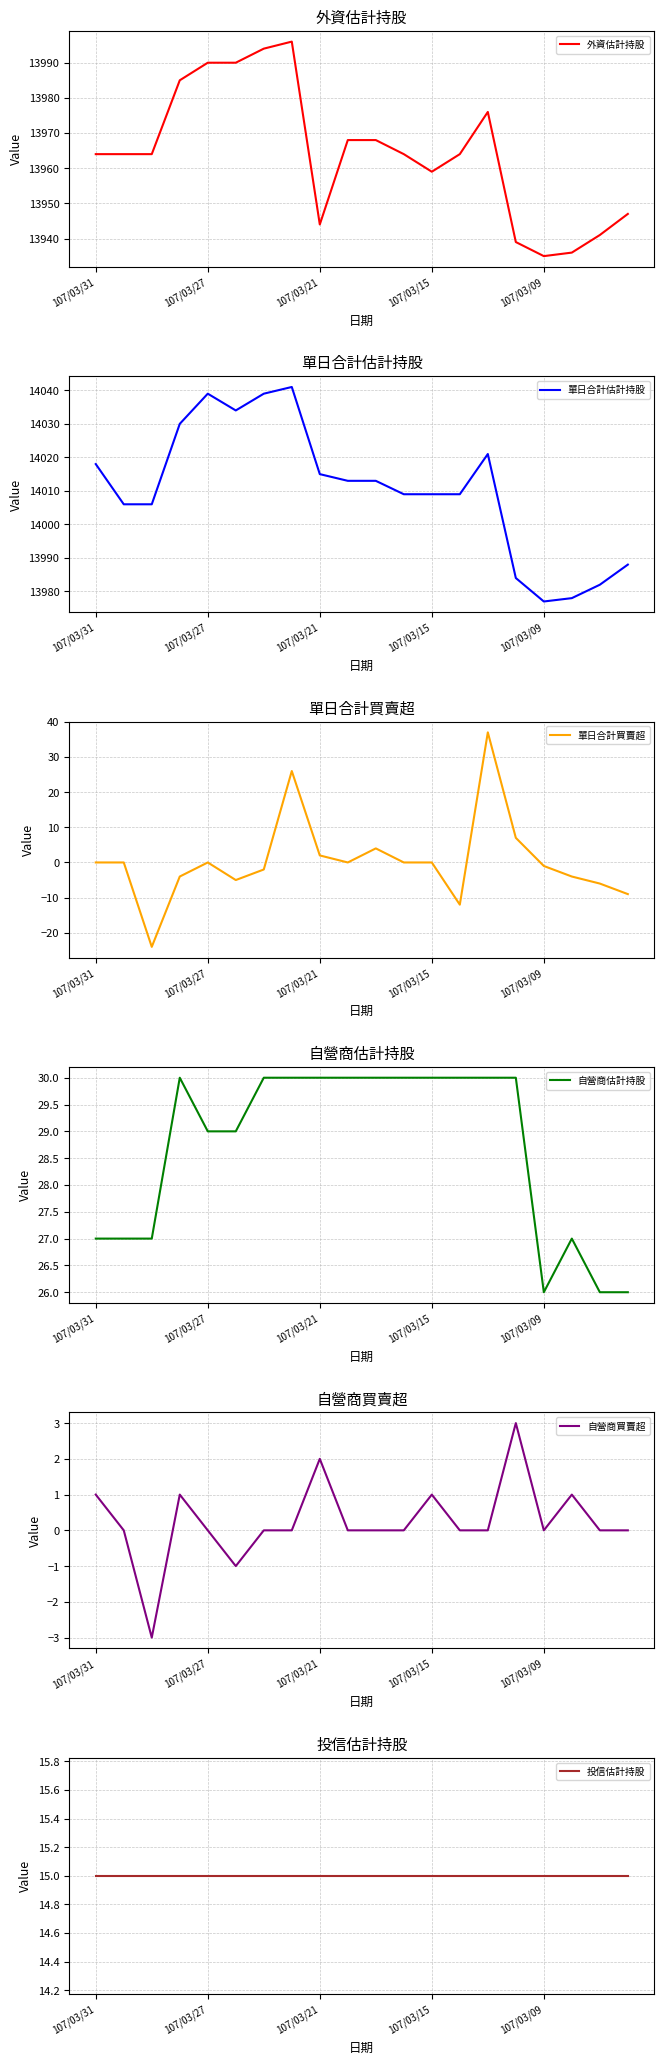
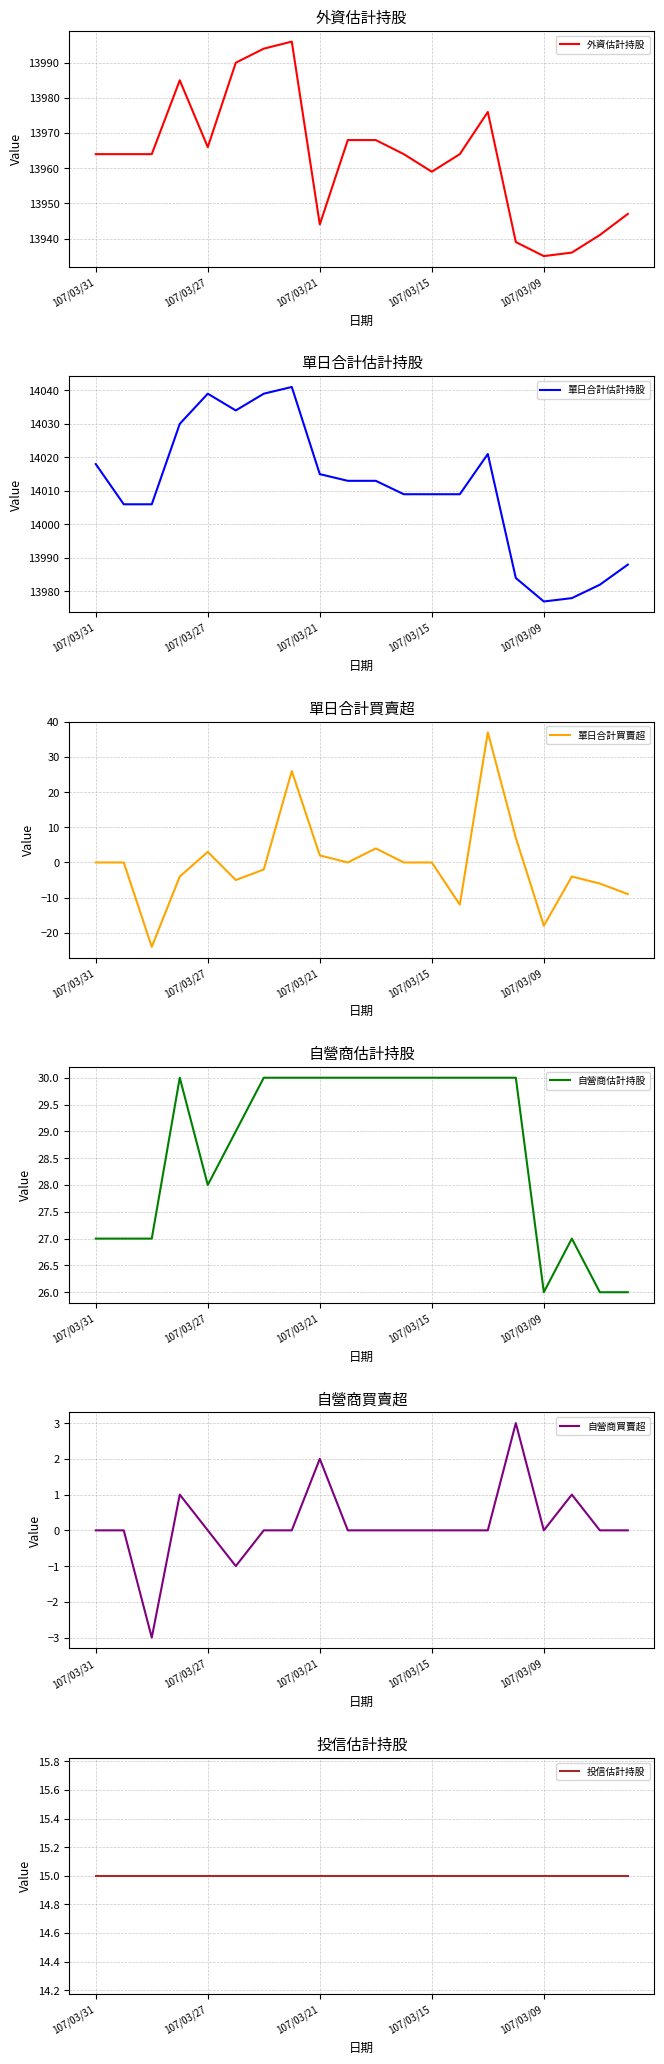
  {
    "外資估計持股": {
      "107/03/31": 13964,
-     "107/03/27": 13990,
+     "107/03/27": 13966,
      "107/03/21": 13944,
      "107/03/15": 13959,
      "107/03/09": 13935
    },
    "單日合計估計持股": {
      "107/03/31": 14018,
      "107/03/27": 14039,
      "107/03/21": 14015,
      "107/03/15": 14009,
      "107/03/09": 13977
    },
    "單日合計買賣超": {
      "107/03/31": 0,
-     "107/03/27": 0,
+     "107/03/27": 3,
      "107/03/21": 2,
      "107/03/15": 0,
-     "107/03/09": -1
+     "107/03/09": -18
    },
    "自營商估計持股": {
      "107/03/31": 27,
-     "107/03/27": 29,
+     "107/03/27": 28,
      "107/03/21": 30,
      "107/03/15": 30,
      "107/03/09": 26
    },
    "自營商買賣超": {
-     "107/03/31": 1,
+     "107/03/31": 0,
      "107/03/27": 0,
      "107/03/21": 2,
-     "107/03/15": 1,
+     "107/03/15": 0,
      "107/03/09": 0
    },
    "投信估計持股": {
      "107/03/31": 15.00,
      "107/03/27": 15.00,
      "107/03/21": 15.00,
      "107/03/15": 15.00,
      "107/03/09": 15.00
    }
  }
